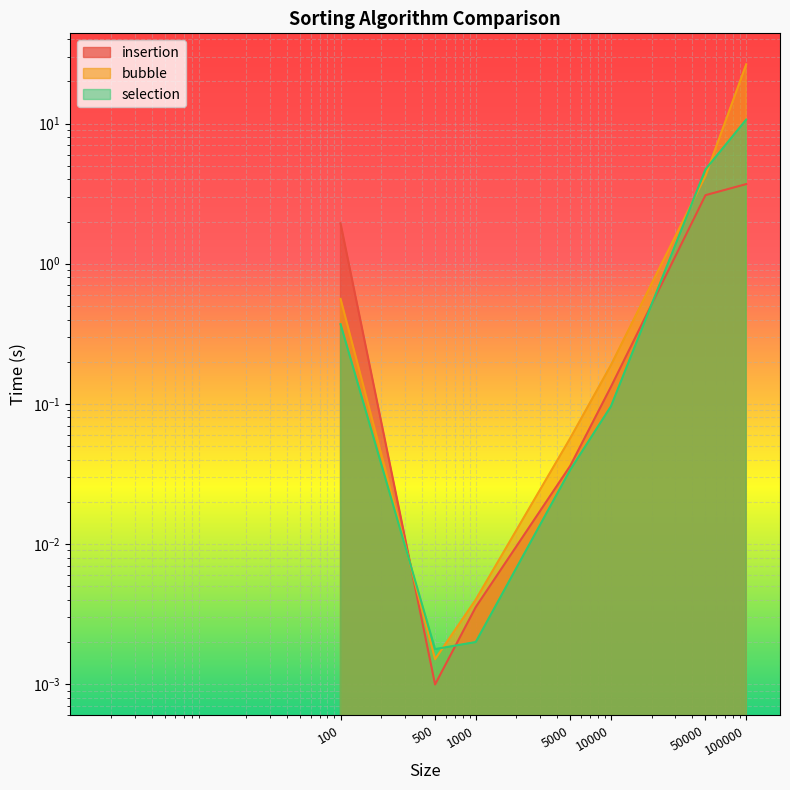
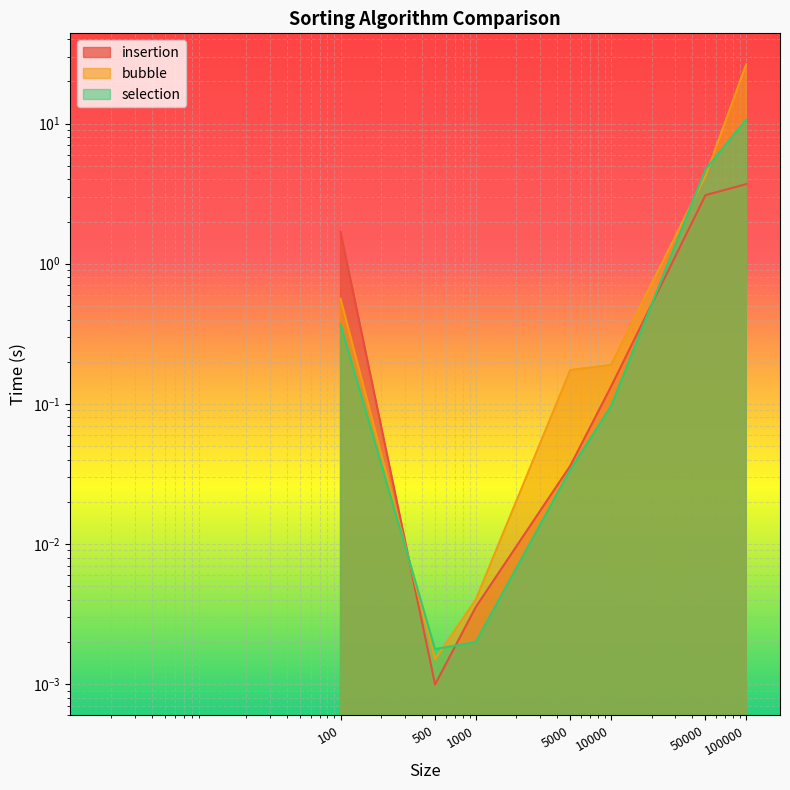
  {
    "insertion": {
-     "100": 1.9,
+     "100": 1.7,
      "500": 0.0010,
      "1000": 0.0035,
      "5000": 0.036,
      "10000": 0.13,
      "50000": 3.1,
      "100000": 3.7
    },
    "bubble": {
      "100": 0.56,
      "500": 0.0015,
      "1000": 0.004,
-     "5000": 0.057,
+     "5000": 0.17,
      "10000": 0.19,
      "50000": 4.2,
      "100000": 26
    },
    "selection": {
      "100": 0.37,
      "500": 0.0018,
      "1000": 0.002,
      "5000": 0.034,
      "10000": 0.10,
      "50000": 4.7,
      "100000": 11
    }
  }
